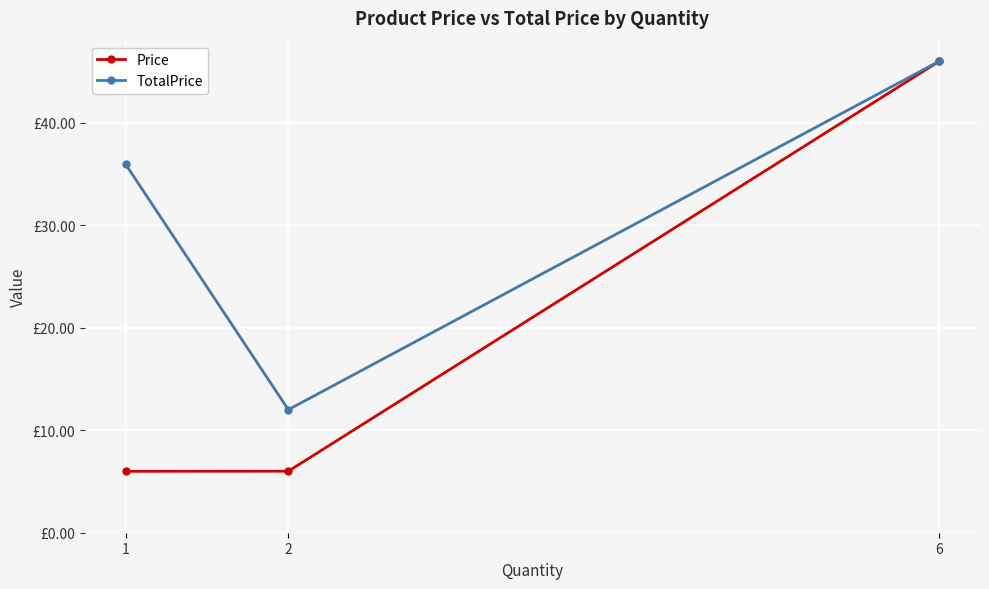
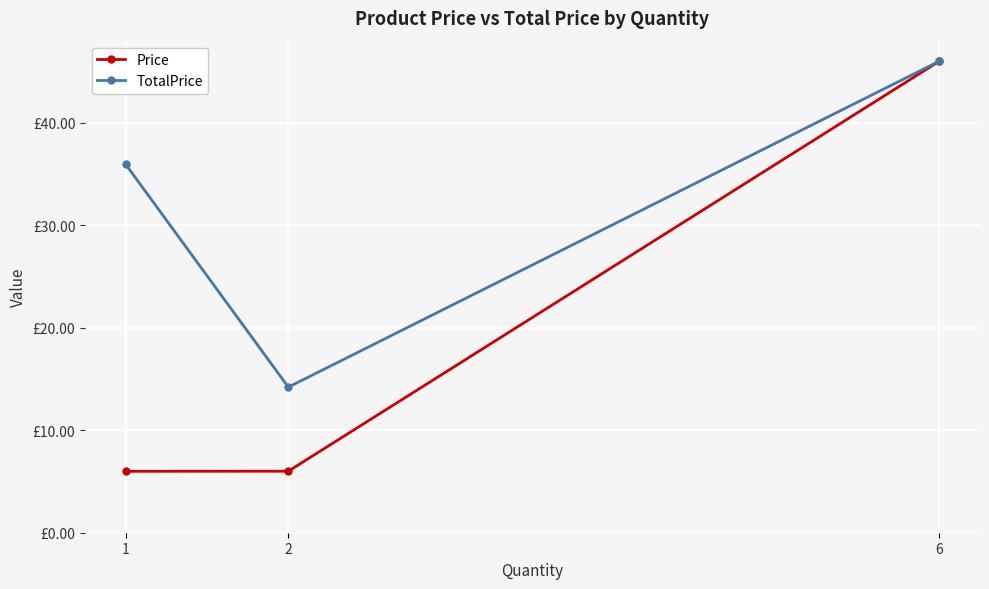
  {
    "Price": {
      "1": "£6.0",
      "2": "£6.0"
    },
    "TotalPrice": {
      "1": "£35.9",
-     "2": "£12.0"
+     "2": "£14.2"
    }
  }
